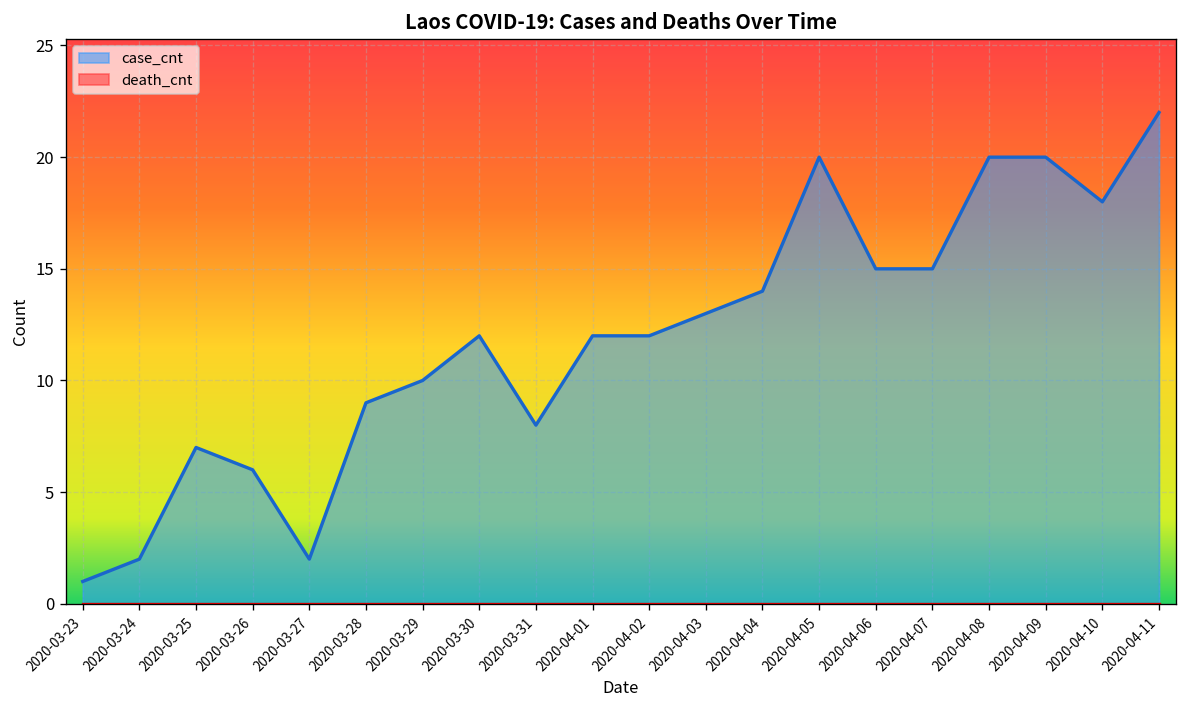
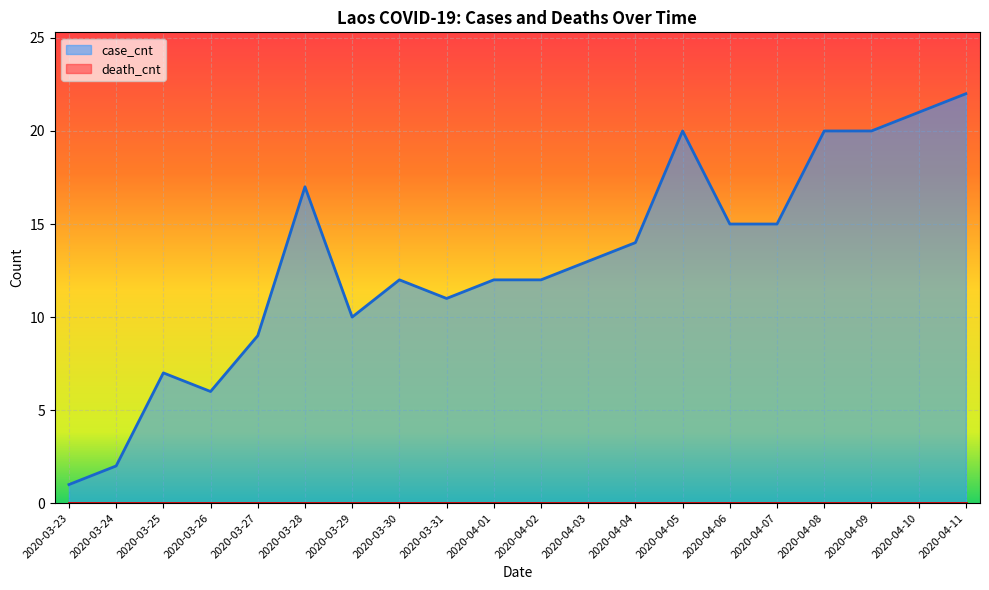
  {
    "case_cnt": {
      "2020-03-23": 1,
      "2020-03-24": 2,
      "2020-03-25": 7,
      "2020-03-26": 6,
-     "2020-03-27": 2,
-     "2020-03-28": 9,
+     "2020-03-27": 9,
+     "2020-03-28": 17,
      "2020-03-29": 10,
      "2020-03-30": 12,
-     "2020-03-31": 8,
+     "2020-03-31": 11,
      "2020-04-01": 12,
      "2020-04-02": 12,
      "2020-04-03": 13,
      "2020-04-04": 14,
      "2020-04-05": 20,
      "2020-04-06": 15,
      "2020-04-07": 15,
      "2020-04-08": 20,
      "2020-04-09": 20,
-     "2020-04-10": 18,
+     "2020-04-10": 21,
      "2020-04-11": 22
    },
    "death_cnt": {
      "2020-03-23": 0,
      "2020-03-24": 0,
      "2020-03-25": 0,
      "2020-03-26": 0,
      "2020-03-27": 0,
      "2020-03-28": 0,
      "2020-03-29": 0,
      "2020-03-30": 0,
      "2020-03-31": 0,
      "2020-04-01": 0,
      "2020-04-02": 0,
      "2020-04-03": 0,
      "2020-04-04": 0,
      "2020-04-05": 0,
      "2020-04-06": 0,
      "2020-04-07": 0,
      "2020-04-08": 0,
      "2020-04-09": 0,
      "2020-04-10": 0,
      "2020-04-11": 0
    }
  }
